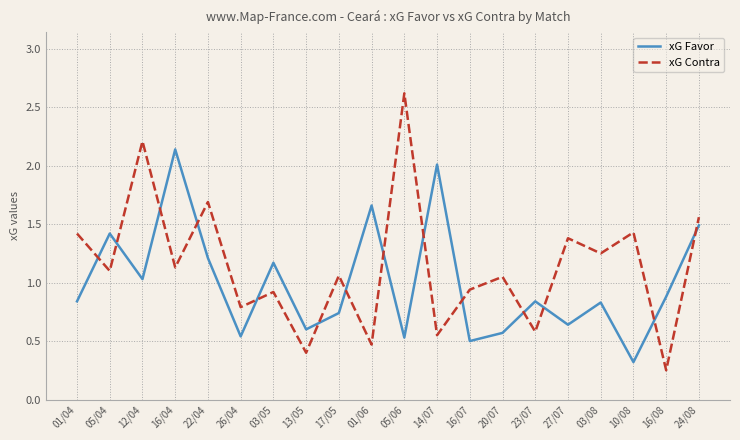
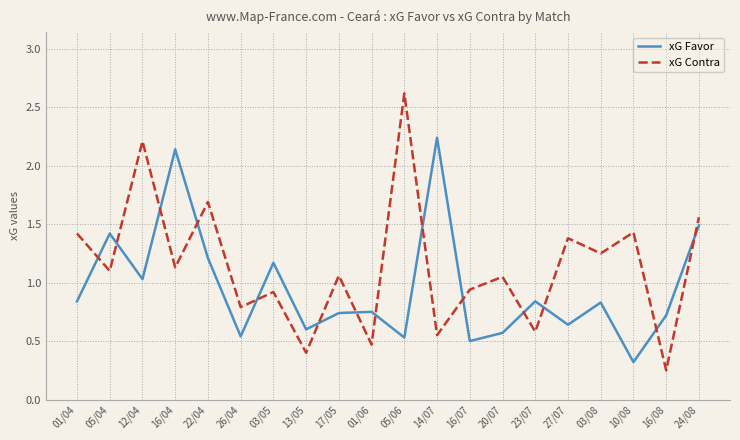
  {
    "xG Favor": {
      "01/04": 0.84,
      "05/04": 1.42,
      "12/04": 1.03,
      "16/04": 2.14,
      "22/04": 1.21,
      "26/04": 0.54,
      "03/05": 1.17,
      "13/05": 0.60,
      "17/05": 0.74,
-     "01/06": 1.66,
+     "01/06": 0.75,
      "05/06": 0.53,
-     "14/07": 2.01,
+     "14/07": 2.24,
      "16/07": 0.50,
      "20/07": 0.57,
      "23/07": 0.84,
      "27/07": 0.64,
      "03/08": 0.83,
      "10/08": 0.32,
-     "16/08": 0.88,
+     "16/08": 0.72,
      "24/08": 1.49
    },
    "xG Contra": {
      "01/04": 1.42,
      "05/04": 1.10,
      "12/04": 2.21,
      "16/04": 1.13,
      "22/04": 1.69,
      "26/04": 0.79,
      "03/05": 0.92,
      "13/05": 0.40,
      "17/05": 1.06,
      "01/06": 0.47,
      "05/06": 2.62,
      "14/07": 0.55,
      "16/07": 0.94,
      "20/07": 1.05,
      "23/07": 0.58,
      "27/07": 1.38,
      "03/08": 1.25,
      "10/08": 1.43,
      "16/08": 0.25,
      "24/08": 1.56
    }
  }
